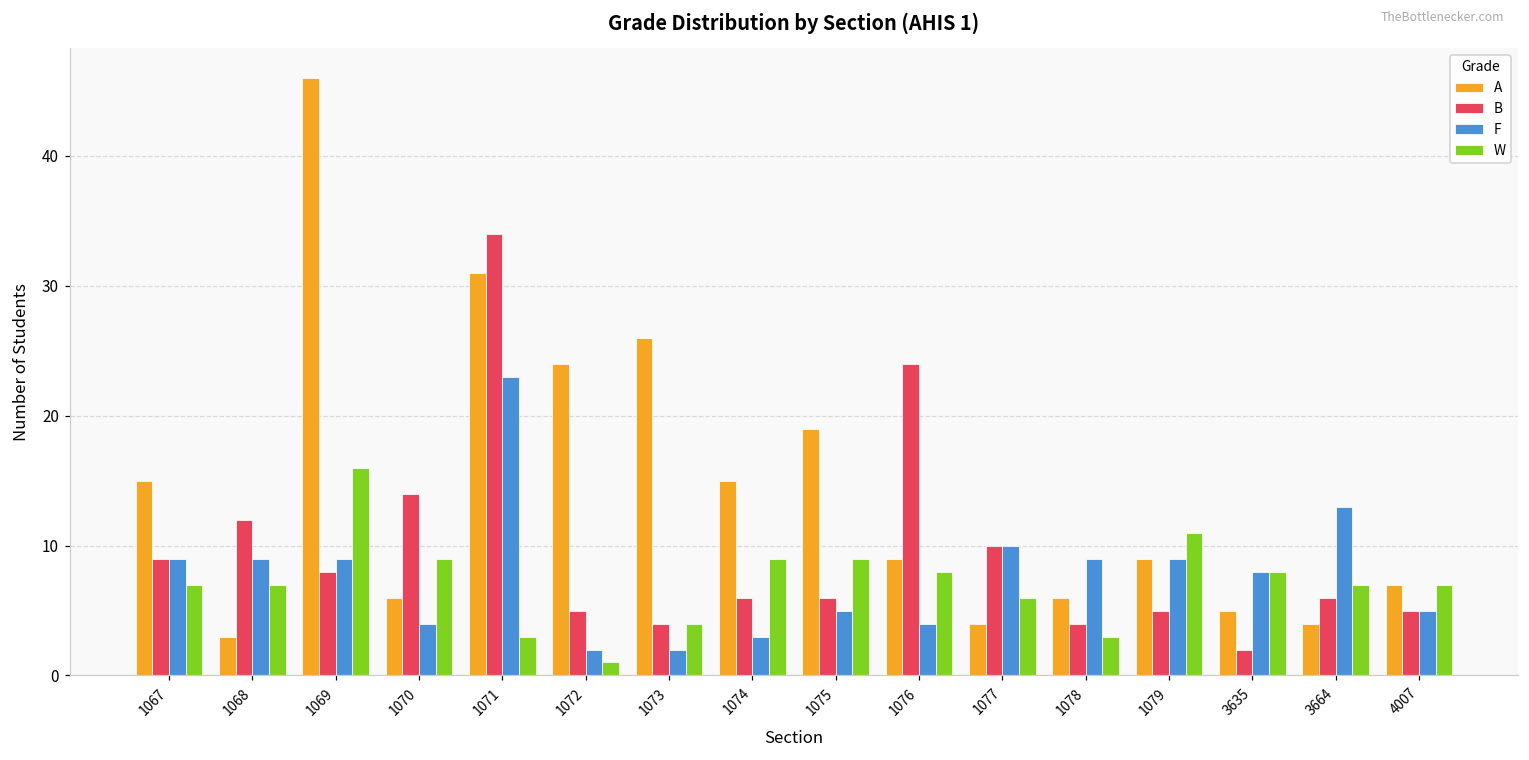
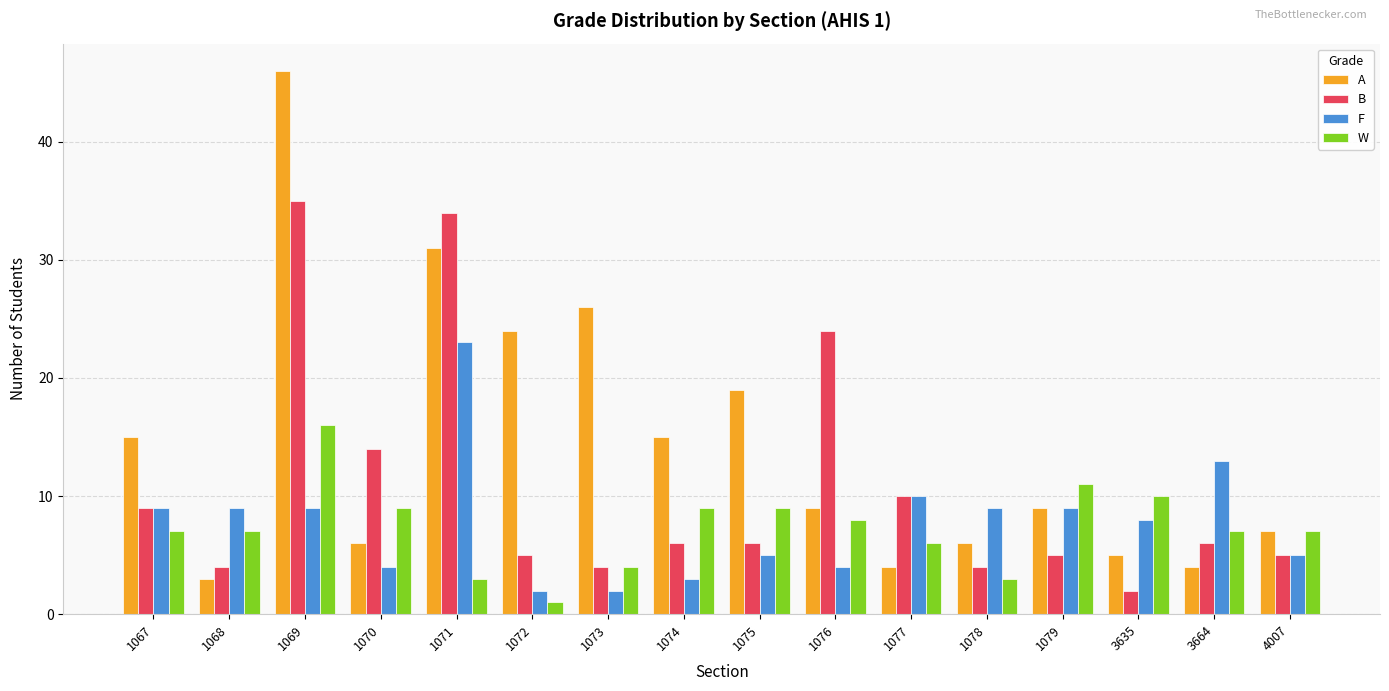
  {
    "A": {
      "1067": 15,
      "1068": 3,
      "1069": 46,
      "1070": 6,
      "1071": 31,
      "1072": 24,
      "1073": 26,
      "1074": 15,
      "1075": 19,
      "1076": 9,
      "1077": 4,
      "1078": 6,
      "1079": 9,
      "3635": 5,
      "3664": 4,
      "4007": 7
    },
    "B": {
      "1067": 9,
-     "1068": 12,
-     "1069": 8,
+     "1068": 4,
+     "1069": 35,
      "1070": 14,
      "1071": 34,
      "1072": 5,
      "1073": 4,
      "1074": 6,
      "1075": 6,
      "1076": 24,
      "1077": 10,
      "1078": 4,
      "1079": 5,
      "3635": 2,
      "3664": 6,
      "4007": 5
    },
    "F": {
      "1067": 9,
      "1068": 9,
      "1069": 9,
      "1070": 4,
      "1071": 23,
      "1072": 2,
      "1073": 2,
      "1074": 3,
      "1075": 5,
      "1076": 4,
      "1077": 10,
      "1078": 9,
      "1079": 9,
      "3635": 8,
      "3664": 13,
      "4007": 5
    },
    "W": {
      "1067": 7,
      "1068": 7,
      "1069": 16,
      "1070": 9,
      "1071": 3,
      "1072": 1,
      "1073": 4,
      "1074": 9,
      "1075": 9,
      "1076": 8,
      "1077": 6,
      "1078": 3,
      "1079": 11,
-     "3635": 8,
+     "3635": 10,
      "3664": 7,
      "4007": 7
    }
  }
